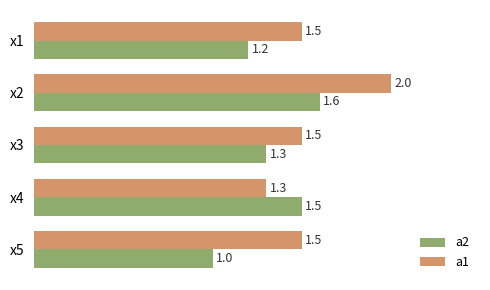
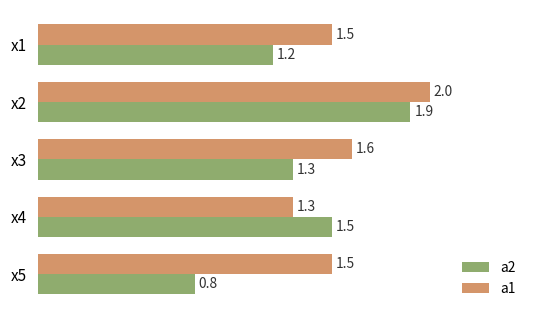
  {
    "a2": {
      "x1": 1.2,
-     "x2": 1.6,
+     "x2": 1.9,
      "x3": 1.3,
      "x4": 1.5,
-     "x5": 1.0
+     "x5": 0.8
    },
    "a1": {
      "x1": 1.5,
      "x2": 2.0,
-     "x3": 1.5,
+     "x3": 1.6,
      "x4": 1.3,
      "x5": 1.5
    }
  }
